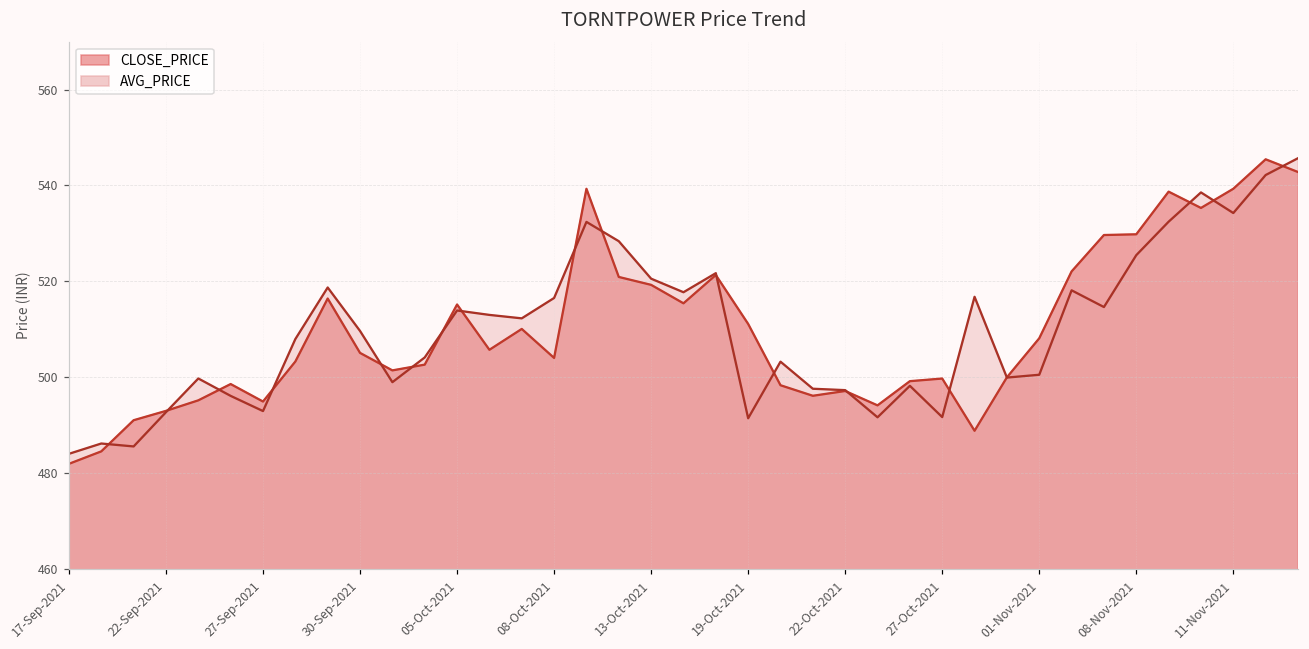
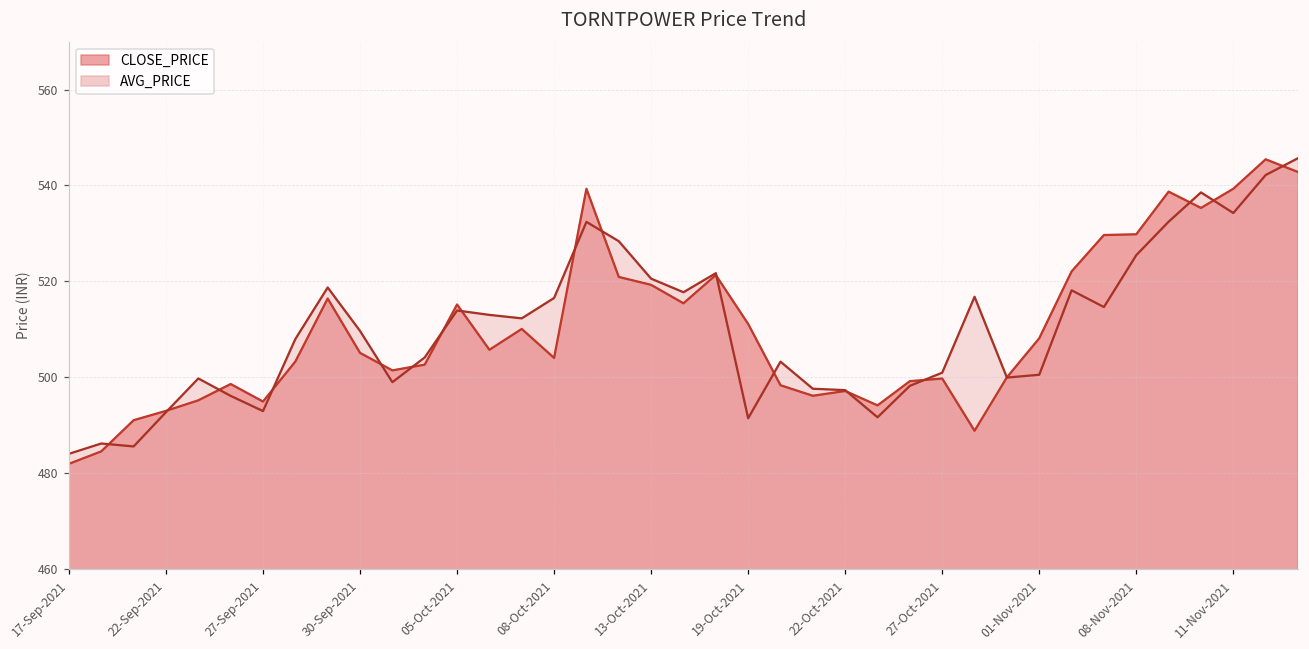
  {
    "CLOSE_PRICE": {
      "17-Sep-2021": 482,
      "27-Sep-2021": 495,
      "30-Sep-2021": 505,
      "05-Oct-2021": 515,
      "08-Oct-2021": 504,
      "13-Oct-2021": 519,
      "19-Oct-2021": 511,
      "27-Oct-2021": 500,
      "01-Nov-2021": 508,
      "08-Nov-2021": 530,
      "11-Nov-2021": 539
    },
    "AVG_PRICE": {
      "17-Sep-2021": 484,
      "27-Sep-2021": 493,
      "30-Sep-2021": 510,
      "05-Oct-2021": 514,
      "08-Oct-2021": 517,
      "13-Oct-2021": 521,
      "19-Oct-2021": 491,
-     "27-Oct-2021": 492,
+     "27-Oct-2021": 501,
      "01-Nov-2021": 500,
      "08-Nov-2021": 525,
      "11-Nov-2021": 534
    }
  }
